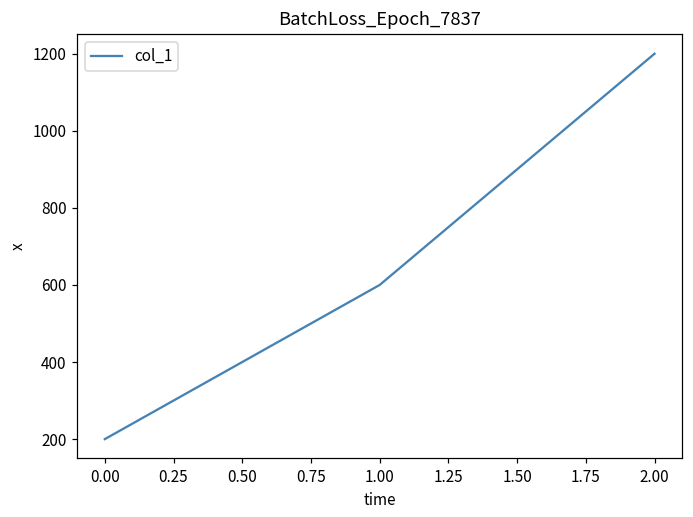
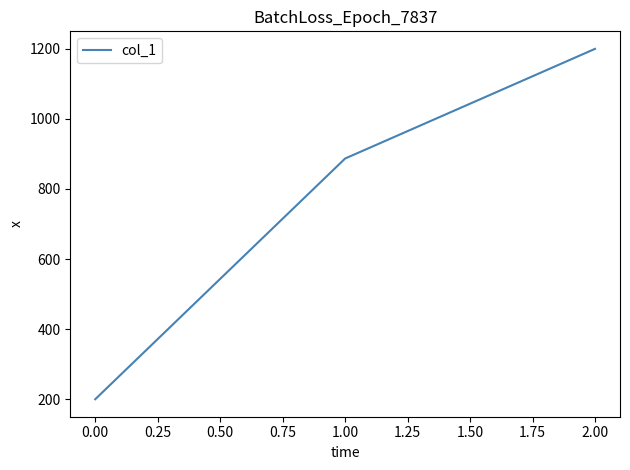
  {
    "0.00": 200,
-   "1.00": 600,
+   "1.00": 890,
    "2.00": 1200
  }
